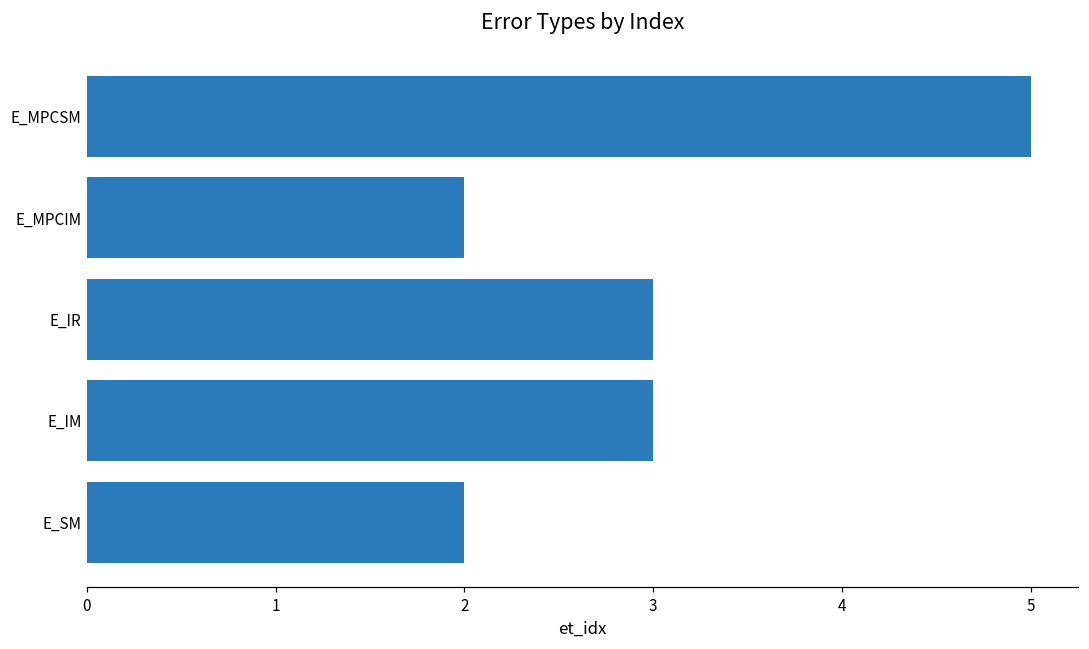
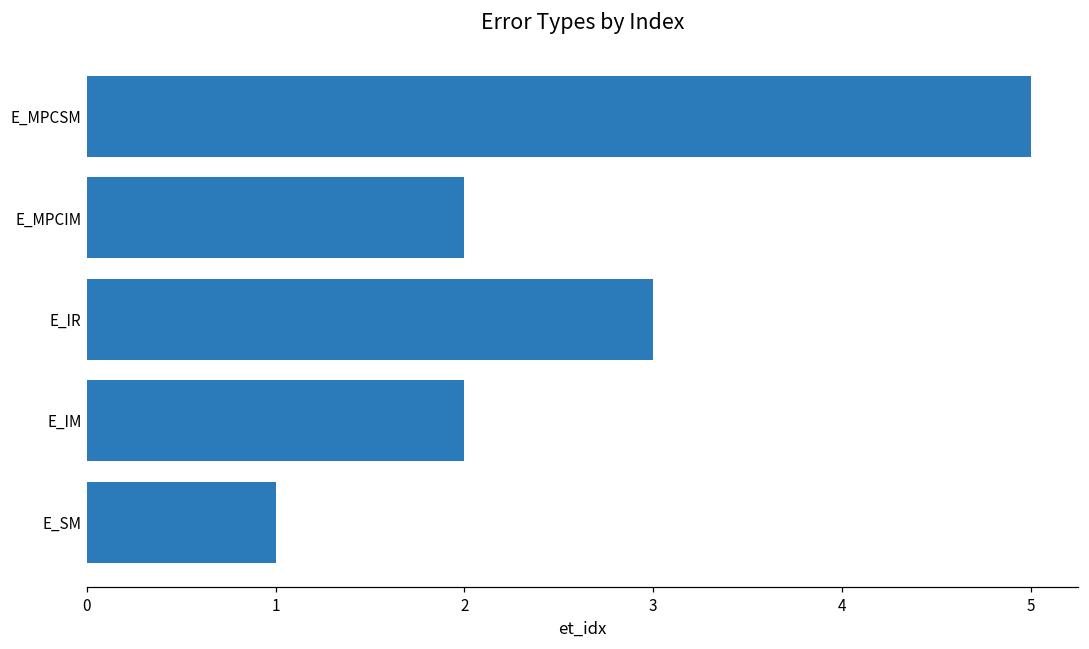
  {
    "E_MPCSM": 5,
    "E_MPCIM": 2,
    "E_IR": 3,
-   "E_IM": 3,
-   "E_SM": 2
+   "E_IM": 2,
+   "E_SM": 1
  }
